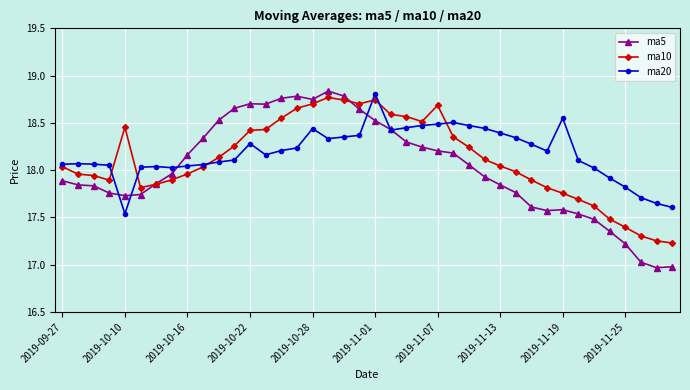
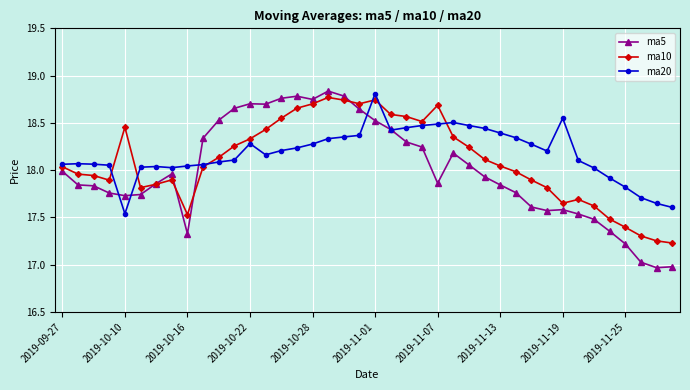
  {
    "ma5": {
-     "2019-09-27": 17.9,
+     "2019-09-27": 18.0,
      "2019-10-10": 17.7,
-     "2019-10-16": 18.2,
+     "2019-10-16": 17.3,
      "2019-10-22": 18.7,
      "2019-10-28": 18.7,
      "2019-11-01": 18.5,
-     "2019-11-07": 18.2,
+     "2019-11-07": 17.9,
      "2019-11-13": 17.8,
      "2019-11-19": 17.6,
      "2019-11-25": 17.2
    },
    "ma10": {
      "2019-10-10": 18.5,
-     "2019-10-16": 18.0,
-     "2019-10-22": 18.4,
+     "2019-10-16": 17.5,
+     "2019-10-22": 18.3,
      "2019-10-28": 18.7,
      "2019-11-01": 18.7,
      "2019-11-07": 18.7,
      "2019-11-13": 18.0,
-     "2019-11-19": 17.8,
+     "2019-11-19": 17.7,
      "2019-11-25": 17.4
    },
    "ma20": {
      "2019-10-10": 17.5,
      "2019-10-16": 18.0,
      "2019-10-22": 18.3,
-     "2019-10-28": 18.4,
+     "2019-10-28": 18.3,
      "2019-11-01": 18.8,
      "2019-11-07": 18.5,
      "2019-11-13": 18.4,
      "2019-11-19": 18.5,
      "2019-11-25": 17.8
    }
  }
